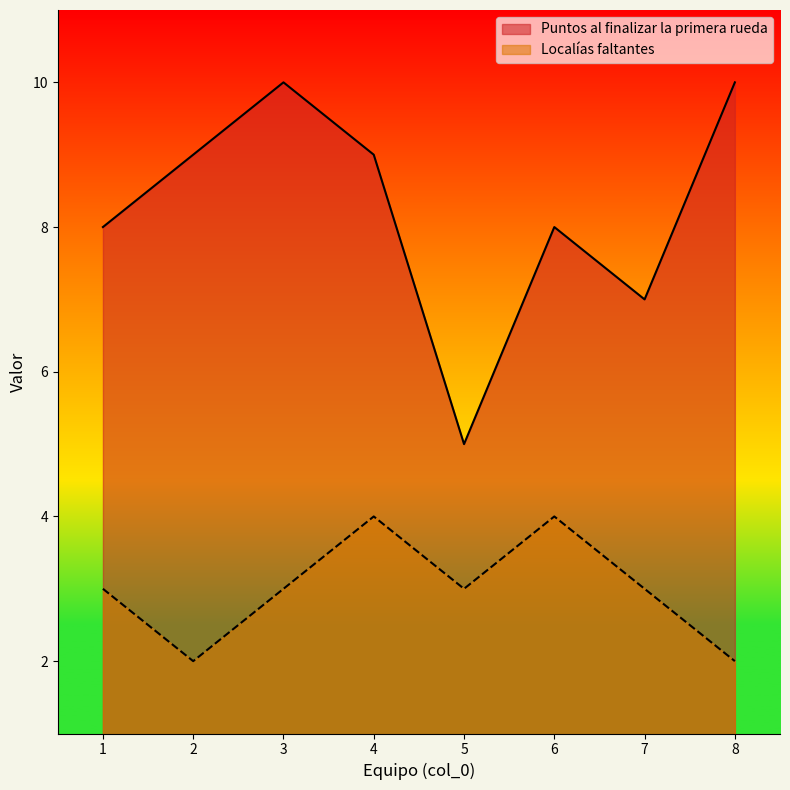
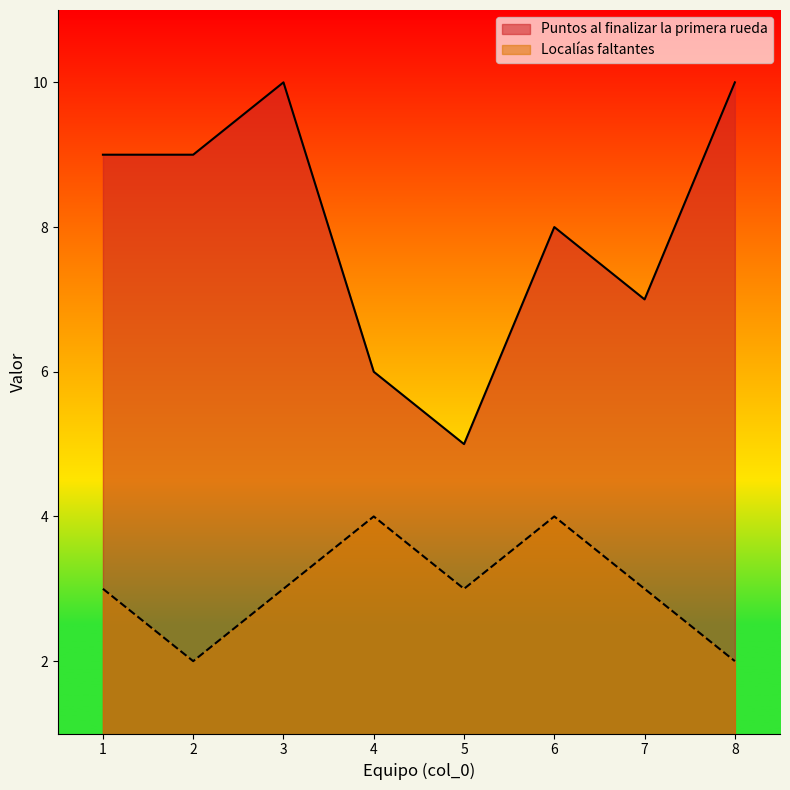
  {
    "Puntos al finalizar la primera rueda": {
-     "1": 8,
+     "1": 9,
      "2": 9,
      "3": 10,
-     "4": 9,
+     "4": 6,
      "5": 5,
      "6": 8,
      "7": 7,
      "8": 10
    },
    "Localías faltantes": {
      "1": 3,
      "2": 2,
      "3": 3,
      "4": 4,
      "5": 3,
      "6": 4,
      "7": 3,
      "8": 2
    }
  }
